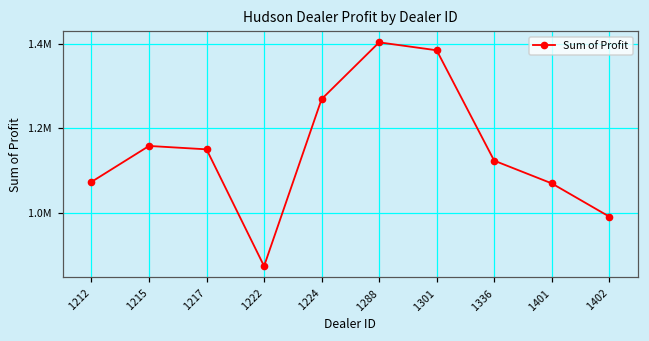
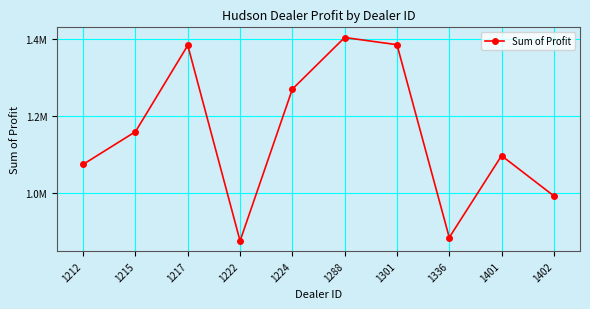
  {
    "1212": 1070000,
    "1215": 1160000,
-   "1217": 1150000,
+   "1217": 1380000,
    "1222": 880000,
    "1224": 1270000,
    "1288": 1400000,
    "1301": 1380000,
-   "1336": 1120000,
-   "1401": 1070000,
+   "1336": 880000,
+   "1401": 1100000,
    "1402": 990000
  }
